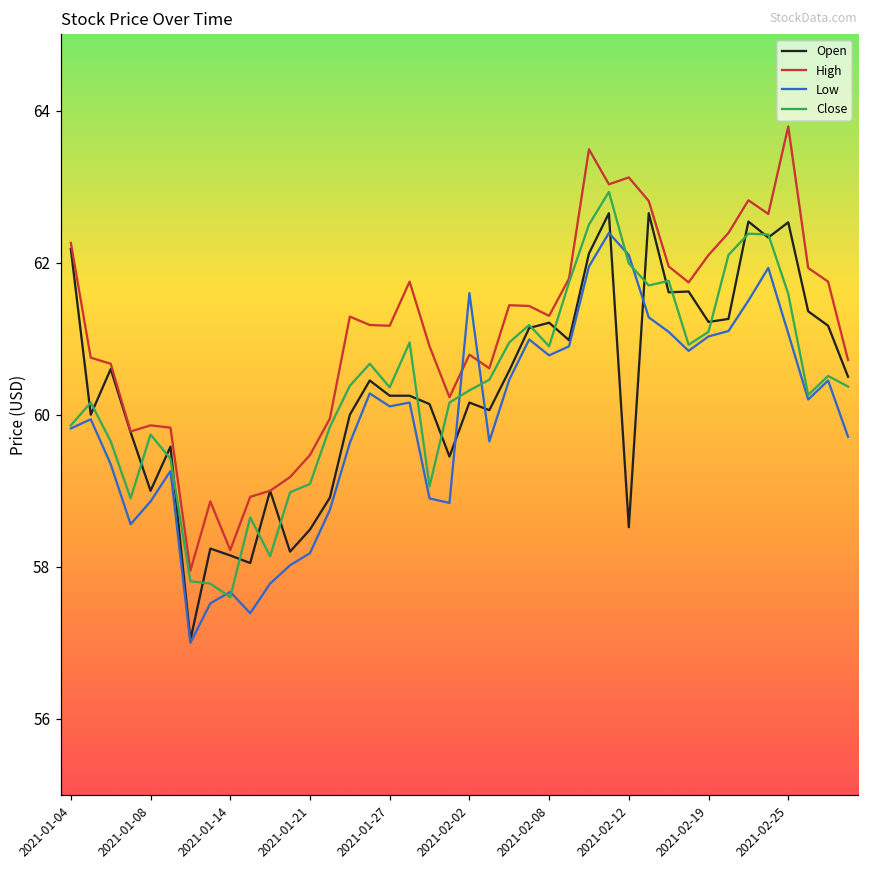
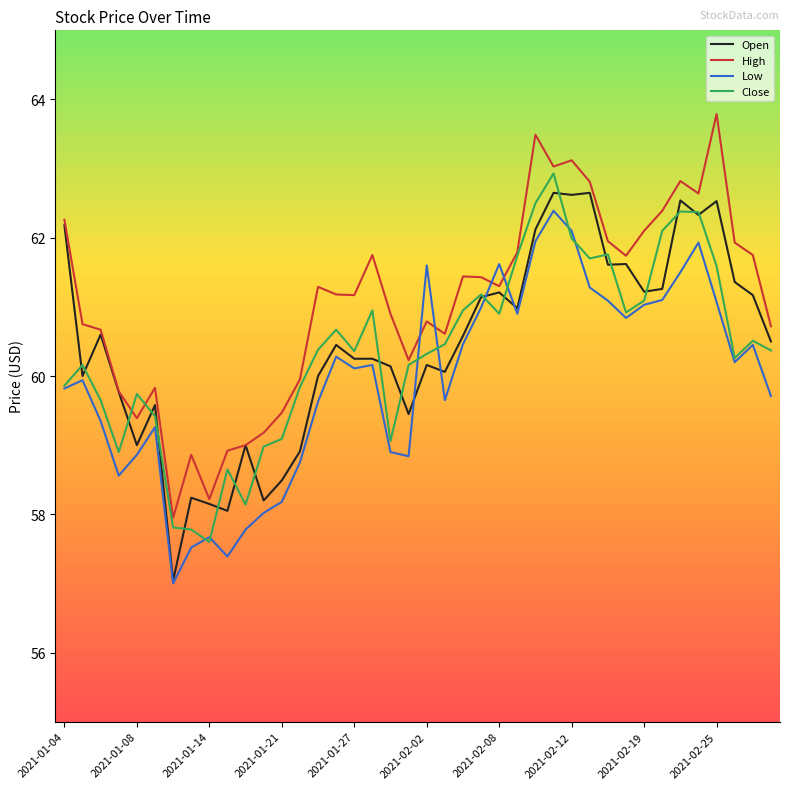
  {
    "Open": {
      "2021-01-04": 62.2,
      "2021-01-08": 59.0,
      "2021-01-14": 58.2,
      "2021-01-21": 58.5,
      "2021-01-27": 60.3,
      "2021-02-02": 60.2,
      "2021-02-08": 61.2,
-     "2021-02-12": 58.5,
+     "2021-02-12": 62.6,
      "2021-02-19": 61.2,
      "2021-02-25": 62.5
    },
    "High": {
      "2021-01-04": 62.3,
-     "2021-01-08": 59.9,
+     "2021-01-08": 59.4,
      "2021-01-14": 58.2,
      "2021-01-21": 59.5,
      "2021-01-27": 61.2,
      "2021-02-02": 60.8,
      "2021-02-08": 61.3,
      "2021-02-12": 63.1,
      "2021-02-19": 62.1,
      "2021-02-25": 63.8
    },
    "Low": {
      "2021-01-04": 59.8,
      "2021-01-08": 58.9,
      "2021-01-14": 57.7,
      "2021-01-21": 58.2,
      "2021-01-27": 60.1,
      "2021-02-02": 61.6,
-     "2021-02-08": 60.8,
+     "2021-02-08": 61.6,
      "2021-02-12": 62.1,
      "2021-02-19": 61.0,
      "2021-02-25": 61.1
    },
    "Close": {
      "2021-01-04": 59.9,
      "2021-01-08": 59.7,
      "2021-01-14": 57.6,
      "2021-01-21": 59.1,
      "2021-01-27": 60.4,
      "2021-02-02": 60.3,
      "2021-02-08": 60.9,
      "2021-02-12": 62.0,
      "2021-02-19": 61.1,
      "2021-02-25": 61.6
    }
  }
